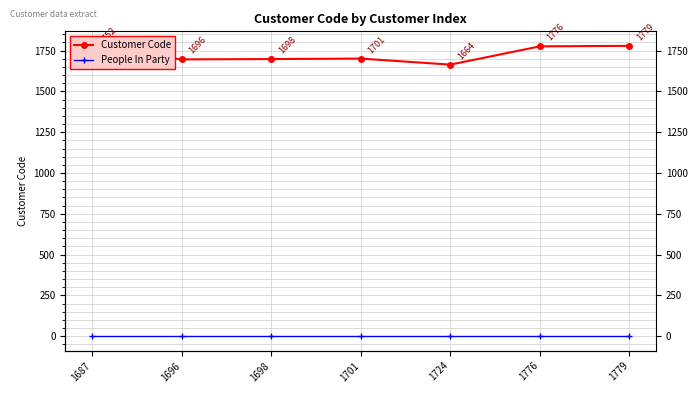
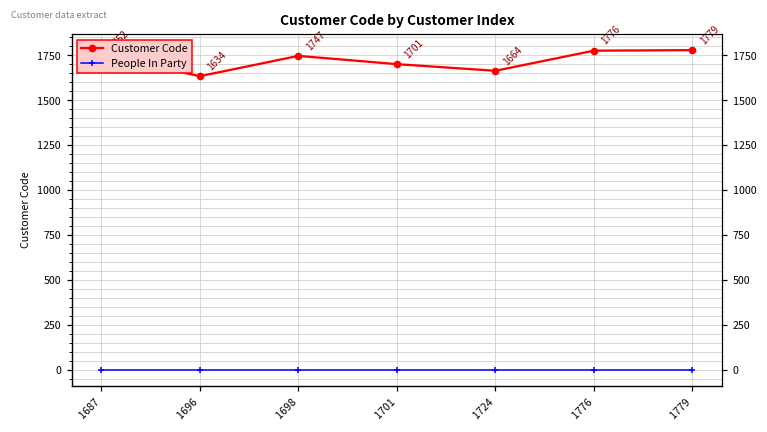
  {
    "Customer Code": {
-     "1696": 1696,
-     "1698": 1698,
+     "1696": 1634,
+     "1698": 1747,
      "1701": 1701,
      "1724": 1664,
      "1776": 1776,
      "1779": 1779
    },
    "People In Party": {
      "1687": 0,
      "1696": 0,
      "1698": 0,
      "1701": 0,
      "1724": 0,
      "1776": 0,
      "1779": 0
    }
  }
